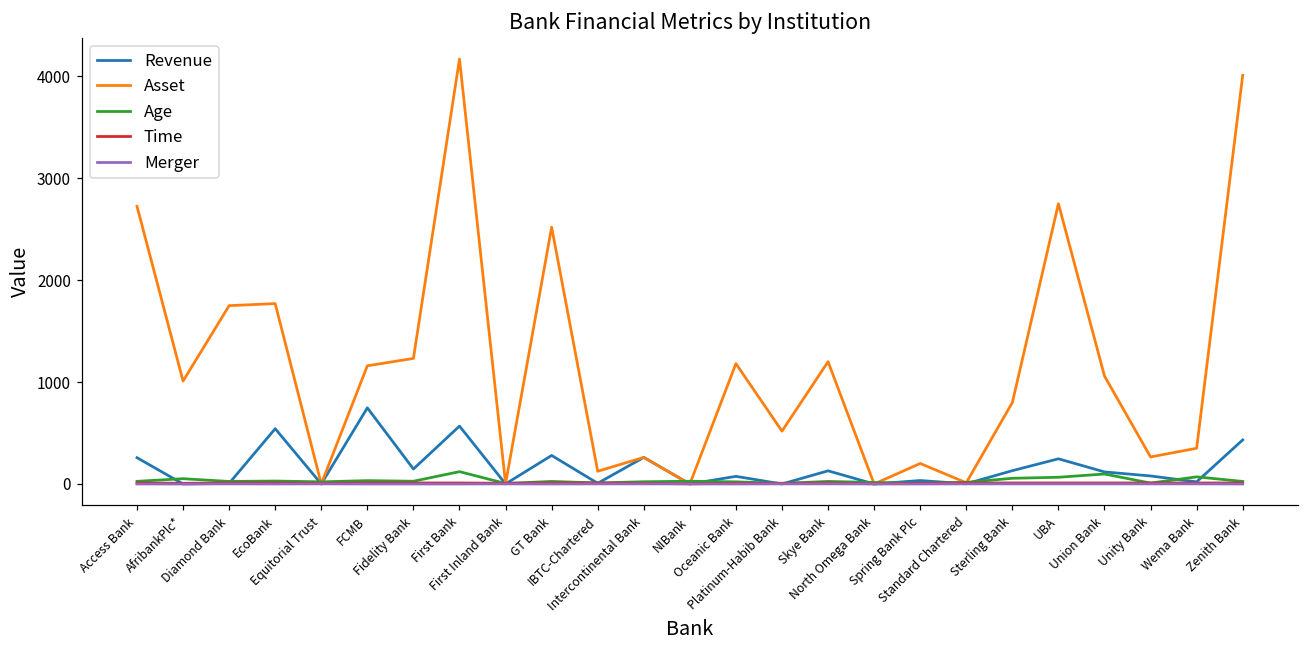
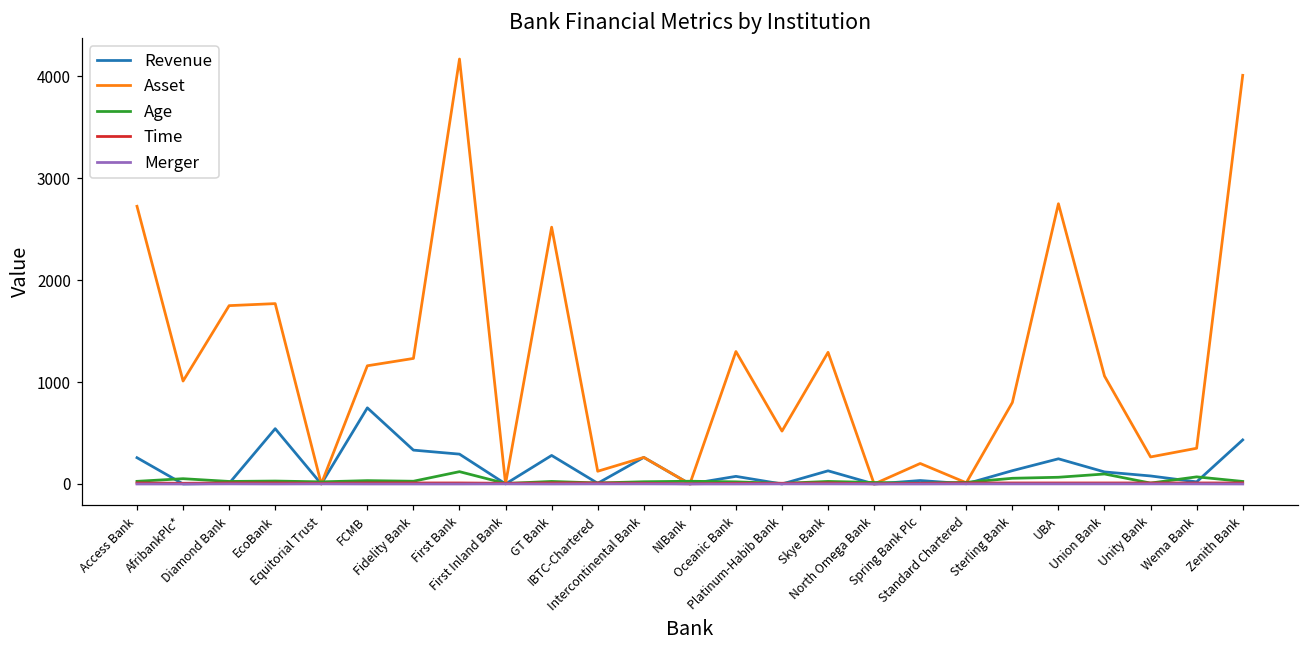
  {
    "Revenue": {
      "Access Bank": 300,
      "EcoBank": 500,
      "FCMB": 700,
-     "Fidelity Bank": 100,
-     "First Bank": 600,
+     "Fidelity Bank": 300,
+     "First Bank": 300,
      "GT Bank": 300,
      "Oceanic Bank": 100,
      "Skye Bank": 100,
      "Sterling Bank": 100,
      "UBA": 200,
      "Unity Bank": 100,
      "Zenith Bank": 400
    },
    "Asset": {
      "Access Bank": 2700,
      "AfribankPlc*": 1000,
      "Diamond Bank": 1800,
      "EcoBank": 1800,
      "FCMB": 1200,
      "Fidelity Bank": 1200,
      "First Bank": 4200,
      "GT Bank": 2500,
      "IBTC-Chartered": 100,
-     "Oceanic Bank": 1200,
+     "Oceanic Bank": 1300,
      "Platinum-Habib Bank": 500,
-     "Skye Bank": 1200,
+     "Skye Bank": 1300,
      "Spring Bank Plc": 200,
      "Sterling Bank": 800,
      "UBA": 2800,
      "Union Bank": 1100,
      "Unity Bank": 300,
      "Wema Bank": 400,
      "Zenith Bank": 4000
    },
    "Age": {
      "AfribankPlc*": 100,
      "First Bank": 100,
      "Sterling Bank": 100,
      "UBA": 100,
      "Wema Bank": 100
    }
  }
